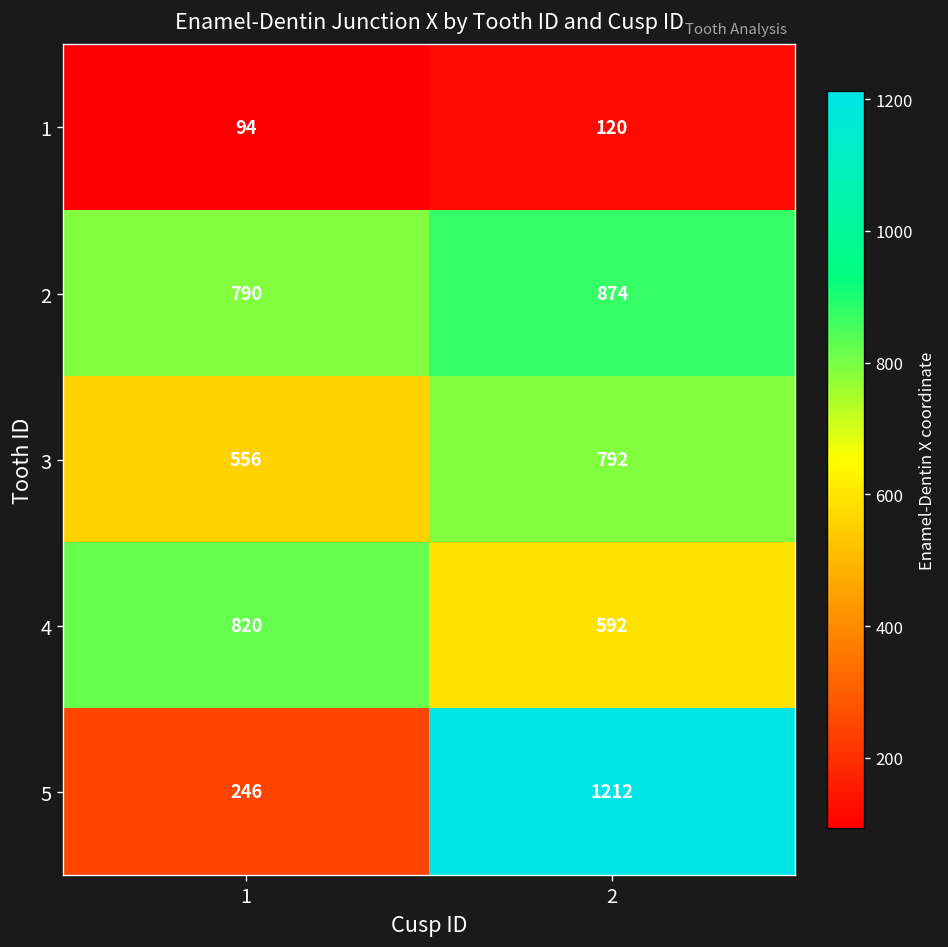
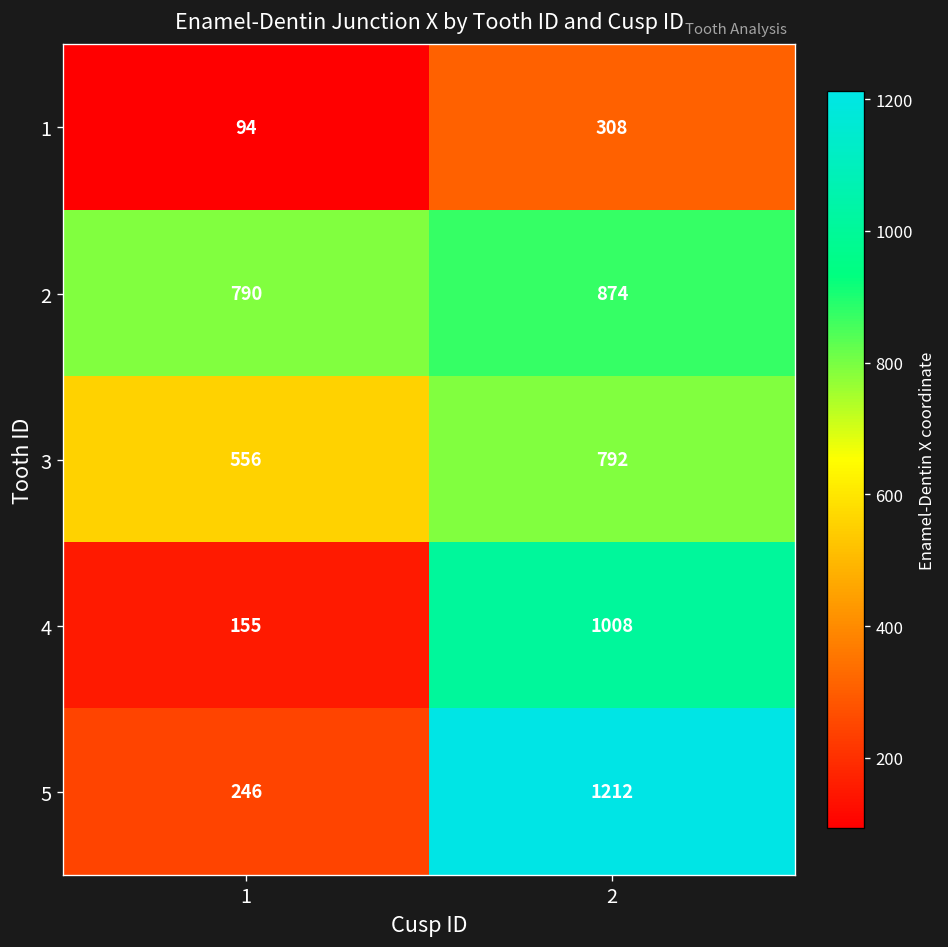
  {
    "1": {
      "1": 94,
-     "2": 120
+     "2": 308
    },
    "2": {
      "1": 790,
      "2": 874
    },
    "3": {
      "1": 556,
      "2": 792
    },
    "4": {
-     "1": 820,
-     "2": 592
+     "1": 155,
+     "2": 1008
    },
    "5": {
      "1": 246,
      "2": 1212
    }
  }
